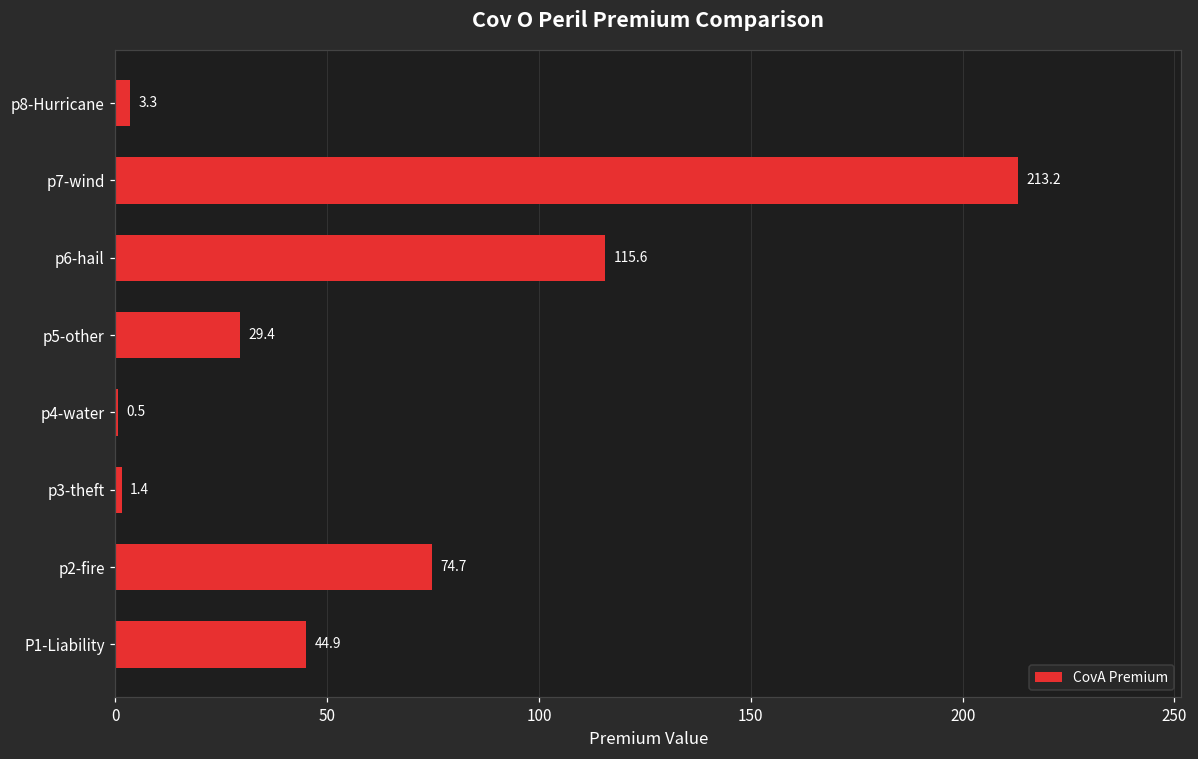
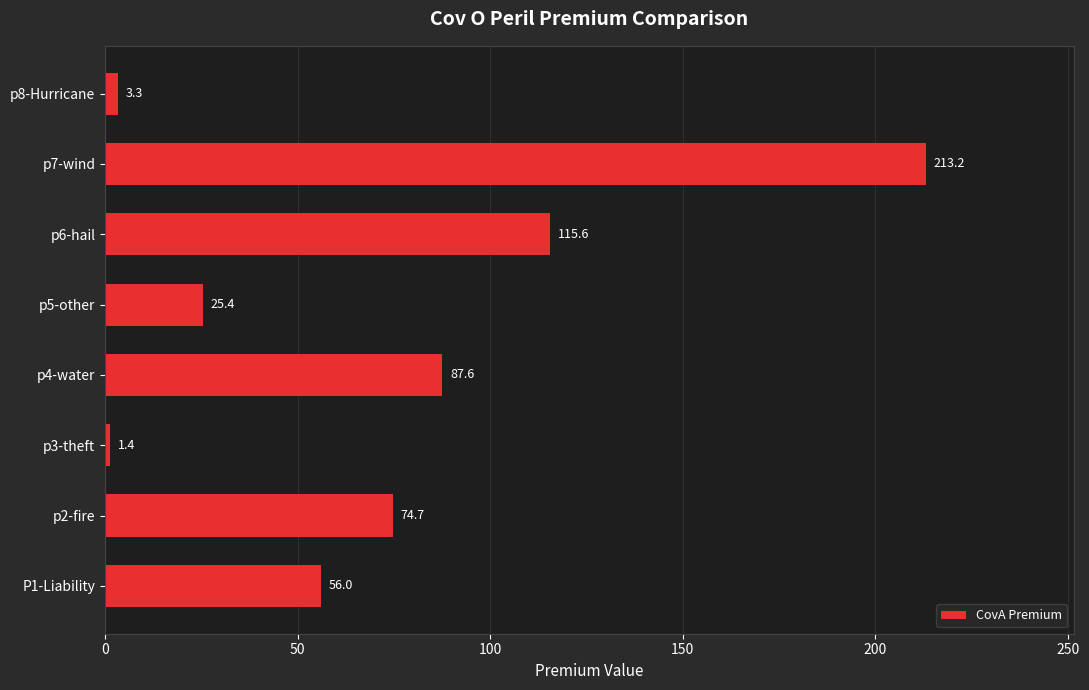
  {
    "p8-Hurricane": 3.3,
    "p7-wind": 213.2,
    "p6-hail": 115.6,
-   "p5-other": 29.4,
-   "p4-water": 0.5,
+   "p5-other": 25.4,
+   "p4-water": 87.6,
    "p3-theft": 1.4,
    "p2-fire": 74.7,
-   "P1-Liability": 44.9
+   "P1-Liability": 56.0
  }
